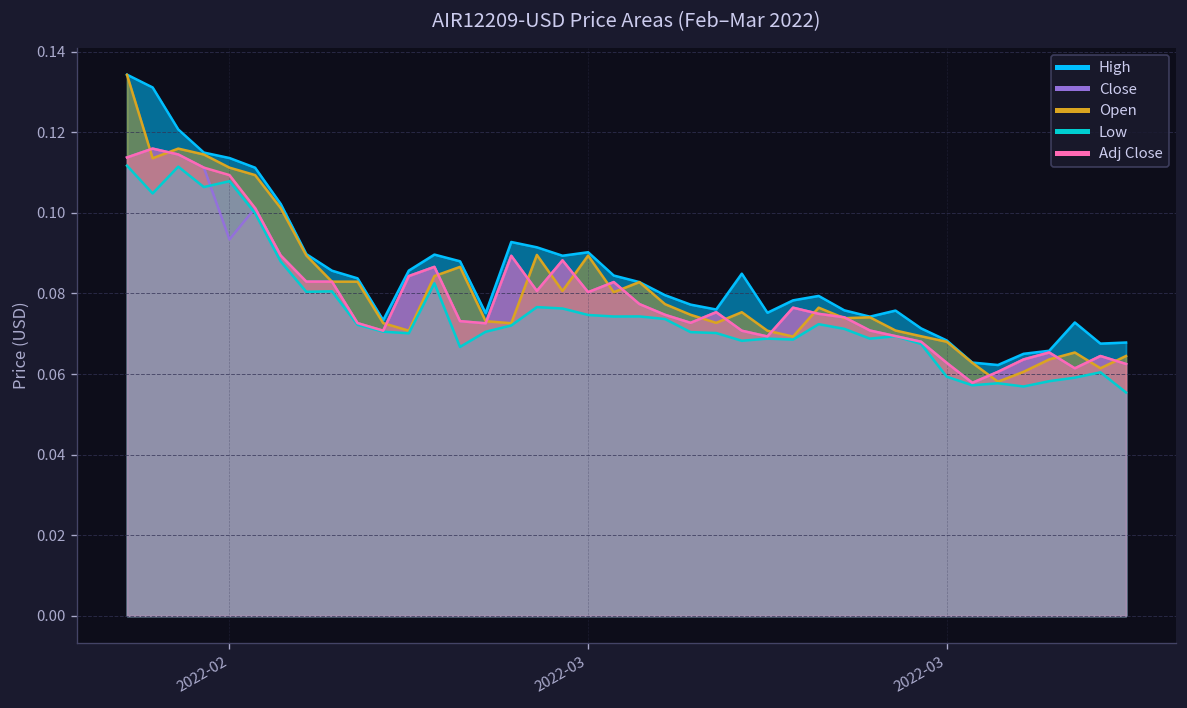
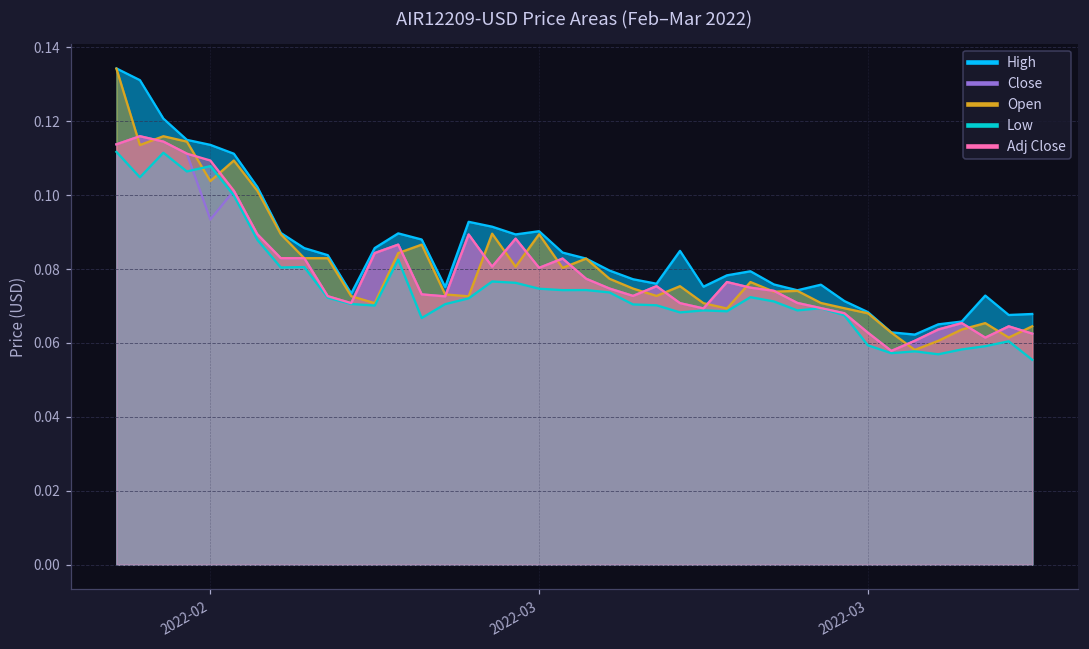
  {
    "Close": {
      "2022-02": 0.093
    },
    "Open": {
-     "2022-02": 0.111
+     "2022-02": 0.104
    },
    "Adj Close": {
      "2022-02": 0.109
    }
  }
